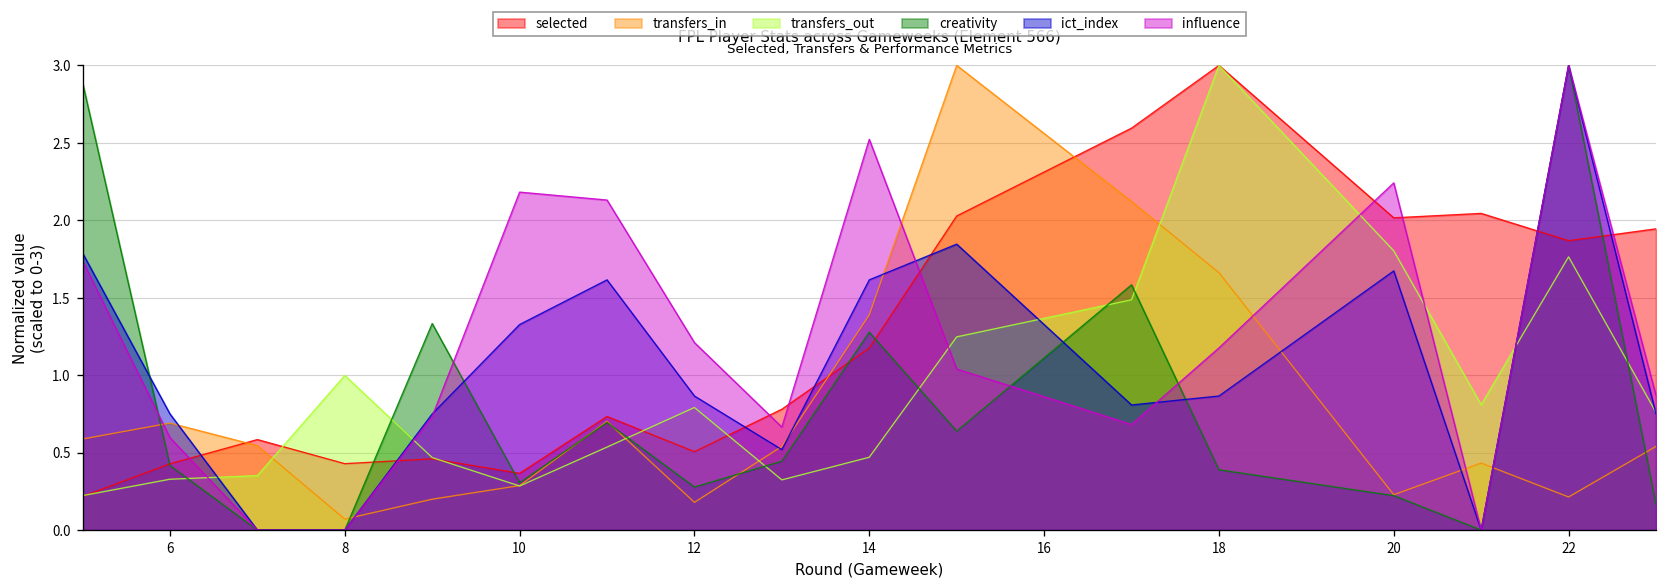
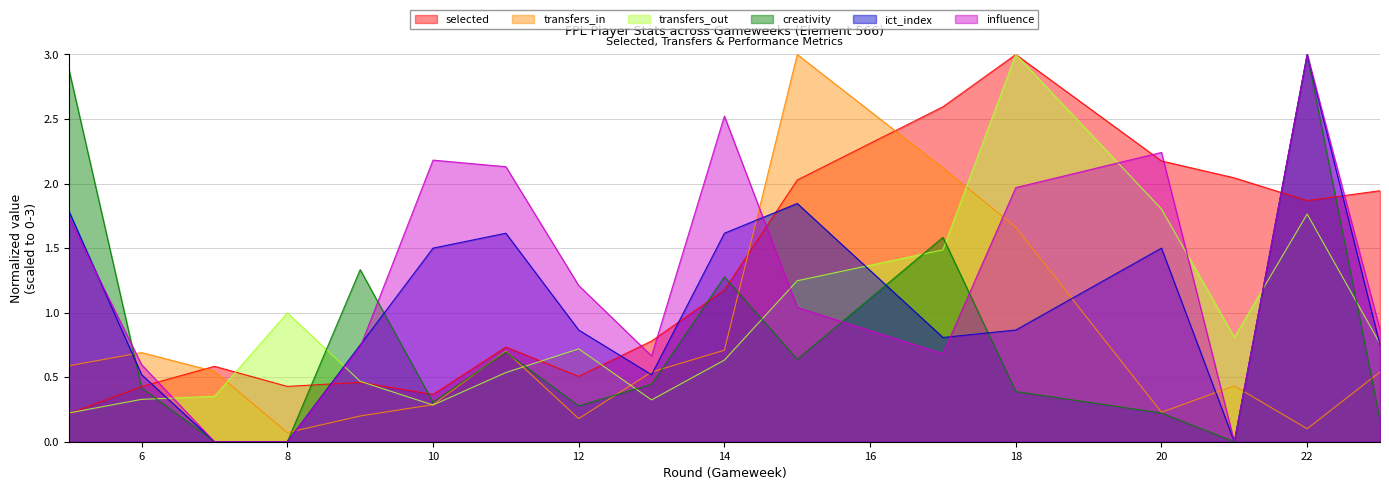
  {
    "selected": {
      "8": 0.43,
      "10": 0.37,
      "12": 0.51,
      "14": 1.17,
-     "20": 2.02,
+     "20": 2.18,
      "22": 1.87
    },
    "transfers_in": {
      "6": 0.69,
      "8": 0.07,
      "12": 0.18,
-     "14": 1.39,
+     "14": 0.71,
      "18": 1.66,
-     "22": 0.21
+     "22": 0.10
    },
    "transfers_out": {
      "6": 0.33,
      "8": 1.00,
-     "12": 0.79,
-     "14": 0.47,
+     "12": 0.72,
+     "14": 0.63,
      "20": 1.80,
      "22": 1.76
    },
    "creativity": {
      "12": 0.28,
      "14": 1.28,
      "18": 0.39
    },
    "ict_index": {
-     "6": 0.75,
-     "10": 1.33,
+     "6": 0.52,
+     "10": 1.50,
      "12": 0.87,
      "14": 1.62,
      "18": 0.87,
-     "20": 1.67
+     "20": 1.50
    },
    "influence": {
      "6": 0.60,
      "10": 2.18,
      "12": 1.21,
      "14": 2.52,
-     "18": 1.18,
+     "18": 1.97,
      "20": 2.24
    }
  }
